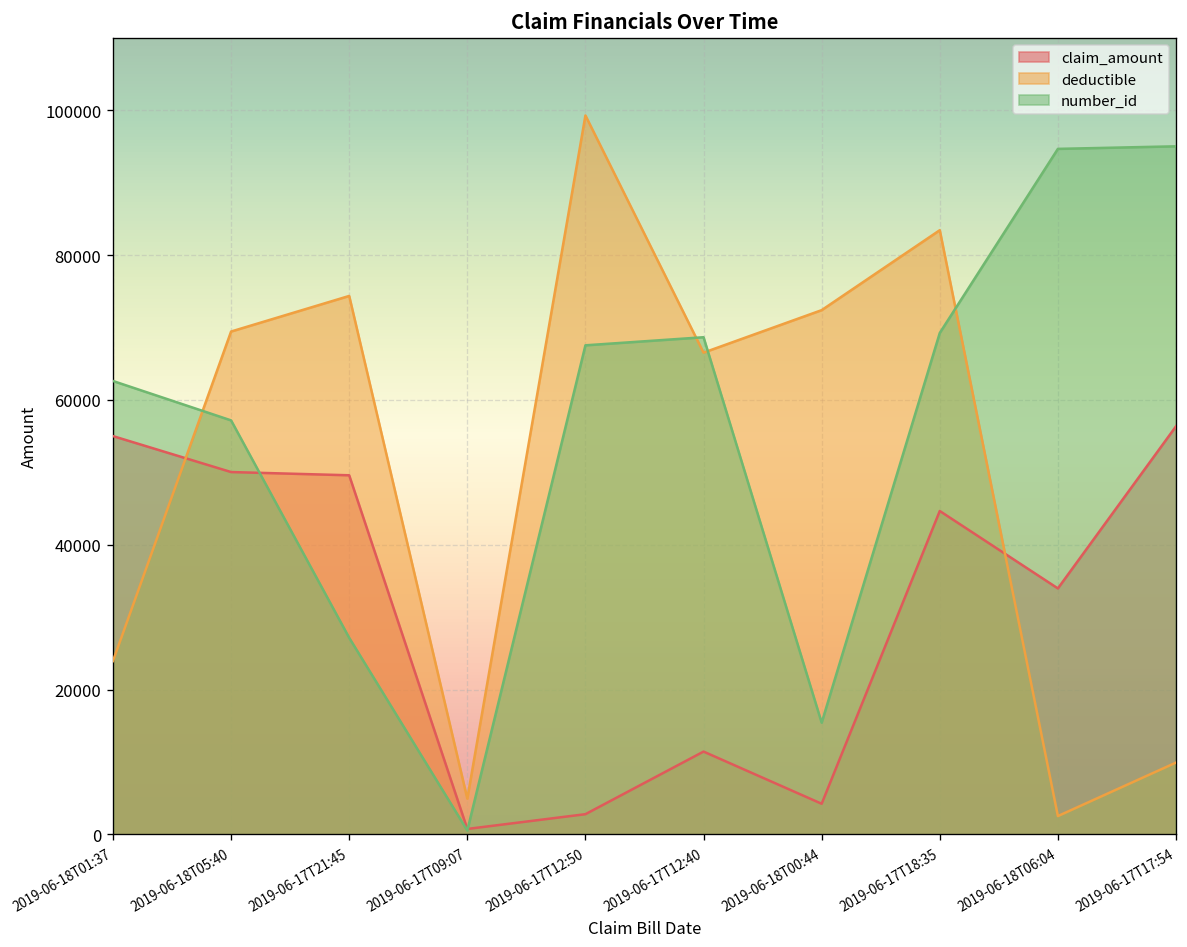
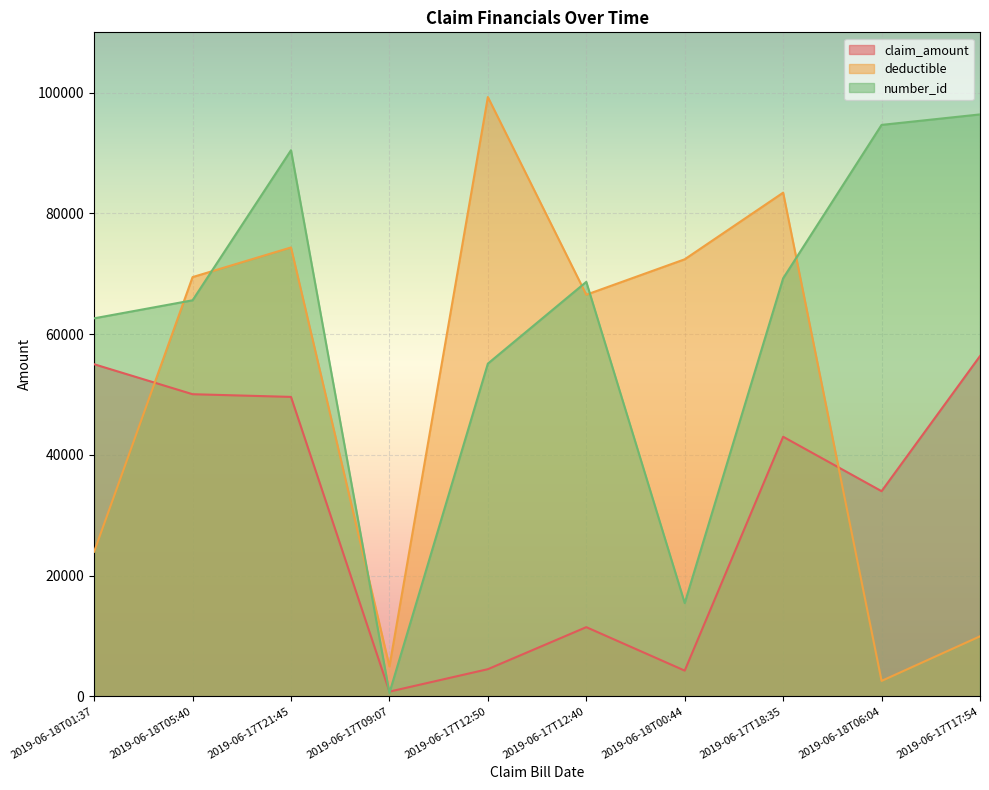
  {
    "claim_amount": {
      "2019-06-18T01:37": 55000,
      "2019-06-18T05:40": 50000,
      "2019-06-17T21:45": 50000,
-     "2019-06-17T12:50": 3000,
+     "2019-06-17T12:50": 4000,
      "2019-06-17T12:40": 11000,
      "2019-06-18T00:44": 4000,
-     "2019-06-17T18:35": 45000,
+     "2019-06-17T18:35": 43000,
      "2019-06-18T06:04": 34000,
      "2019-06-17T17:54": 56000
    },
    "deductible": {
      "2019-06-18T01:37": 24000,
      "2019-06-18T05:40": 69000,
      "2019-06-17T21:45": 74000,
      "2019-06-17T09:07": 5000,
      "2019-06-17T12:50": 99000,
      "2019-06-17T12:40": 67000,
      "2019-06-18T00:44": 72000,
      "2019-06-17T18:35": 83000,
      "2019-06-18T06:04": 3000,
      "2019-06-17T17:54": 10000
    },
    "number_id": {
      "2019-06-18T01:37": 63000,
-     "2019-06-18T05:40": 57000,
-     "2019-06-17T21:45": 27000,
-     "2019-06-17T12:50": 68000,
+     "2019-06-18T05:40": 66000,
+     "2019-06-17T21:45": 90000,
+     "2019-06-17T12:50": 55000,
      "2019-06-17T12:40": 69000,
      "2019-06-18T00:44": 15000,
      "2019-06-17T18:35": 69000,
      "2019-06-18T06:04": 95000,
-     "2019-06-17T17:54": 95000
+     "2019-06-17T17:54": 96000
    }
  }
